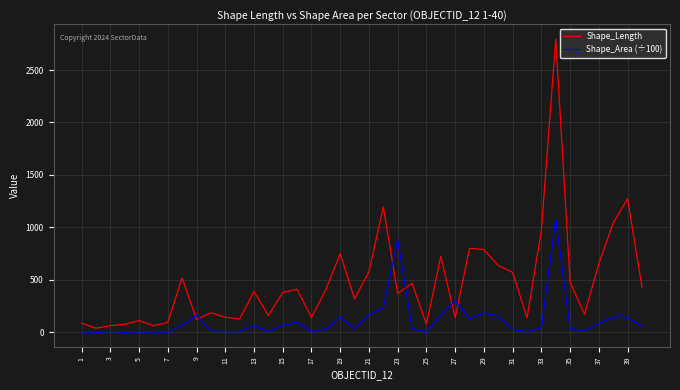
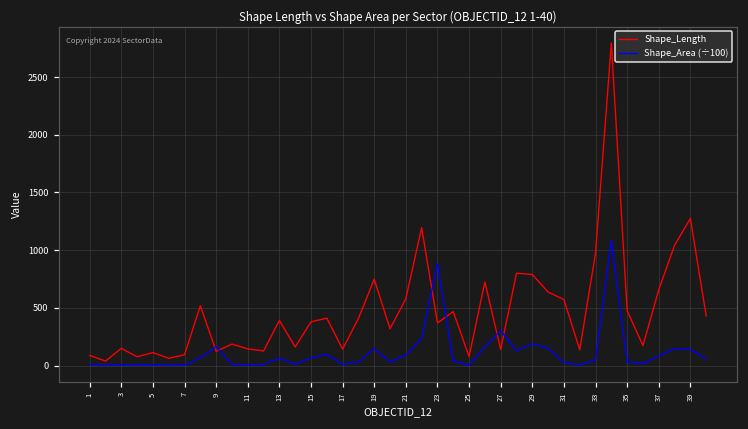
  {
    "Shape_Length": {
      "1": 90,
-     "3": 60,
+     "3": 150,
      "5": 110,
      "7": 90,
      "9": 120,
      "11": 140,
      "13": 390,
      "15": 380,
      "17": 140,
      "19": 750,
      "21": 580,
      "23": 370,
      "25": 80,
      "27": 140,
      "29": 790,
      "31": 570,
      "33": 970,
      "35": 480,
      "37": 660,
      "39": 1270
    },
    "Shape_Area (÷100)": {
      "1": 10,
      "3": 10,
      "5": 10,
      "7": 0,
      "9": 160,
      "11": 10,
      "13": 70,
      "15": 70,
      "17": 10,
      "19": 150,
-     "21": 170,
+     "21": 90,
      "23": 880,
      "25": 0,
      "27": 300,
      "29": 190,
      "31": 30,
      "33": 50,
      "35": 30,
      "37": 80,
      "39": 140
    }
  }
